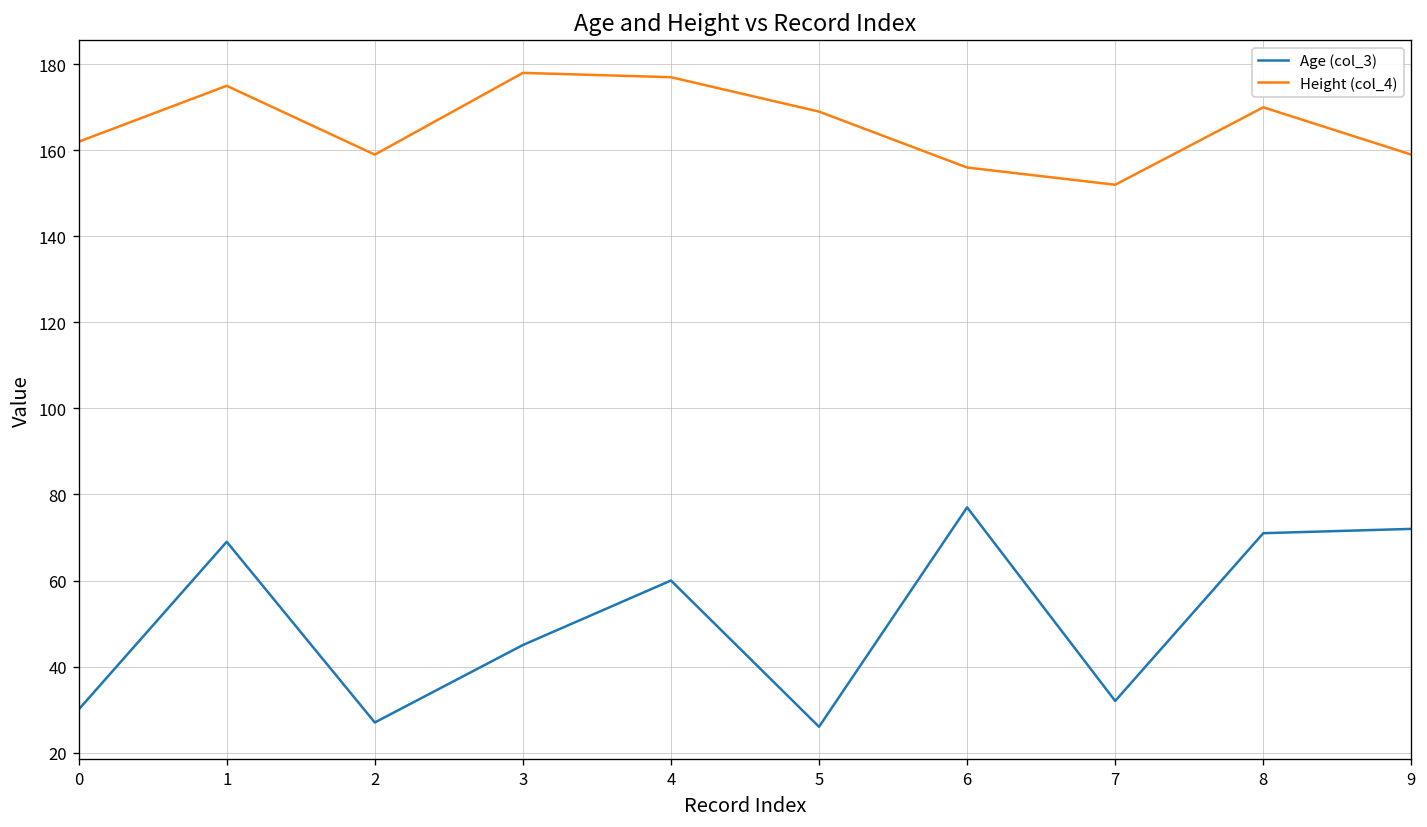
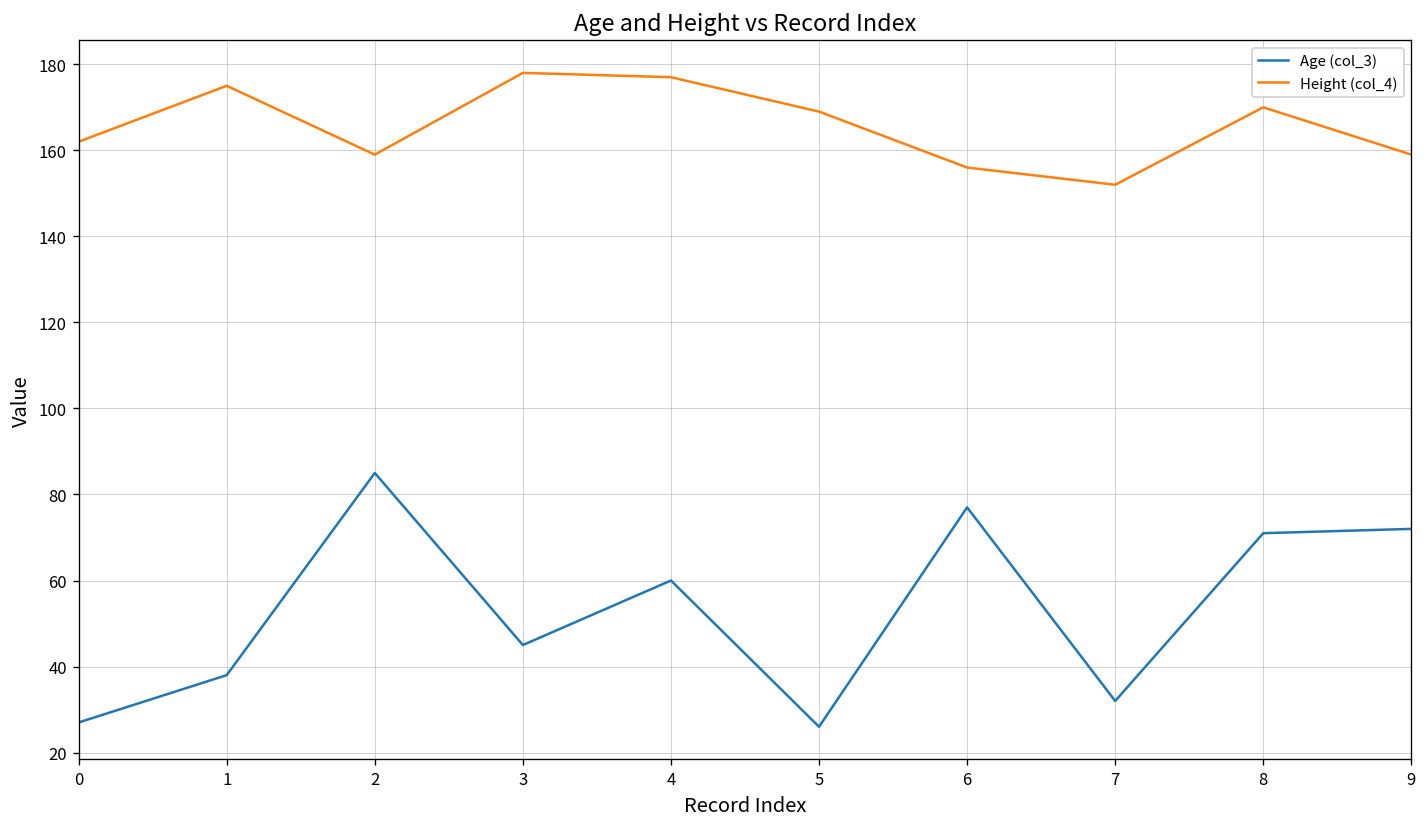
  {
    "Age (col_3)": {
-     "0": 30,
-     "1": 69,
-     "2": 27,
+     "0": 27,
+     "1": 38,
+     "2": 85,
      "3": 45,
      "4": 60,
      "5": 26,
      "6": 77,
      "7": 32,
      "8": 71,
      "9": 72
    },
    "Height (col_4)": {
      "0": 162,
      "1": 175,
      "2": 159,
      "3": 178,
      "4": 177,
      "5": 169,
      "6": 156,
      "7": 152,
      "8": 170,
      "9": 159
    }
  }
